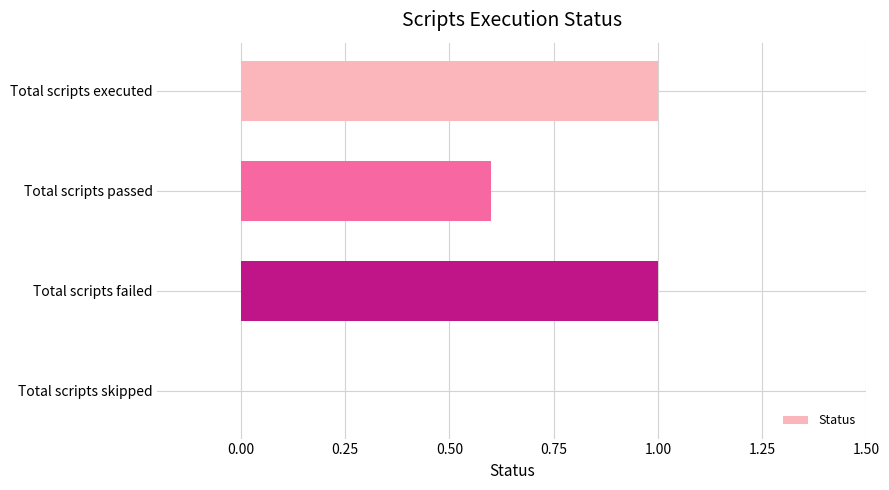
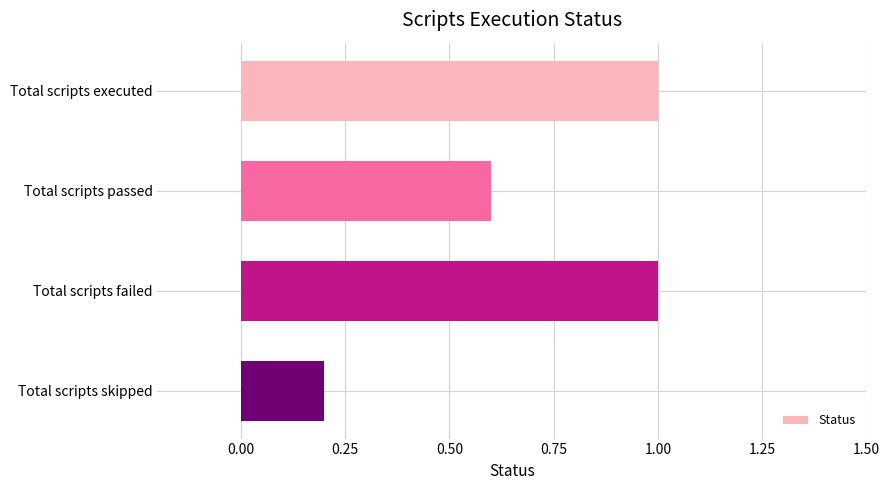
  {
    "Total scripts executed": 1.0,
    "Total scripts passed": 0.6,
    "Total scripts failed": 1.0,
-   "Total scripts skipped": 0.0
+   "Total scripts skipped": 0.2
  }
